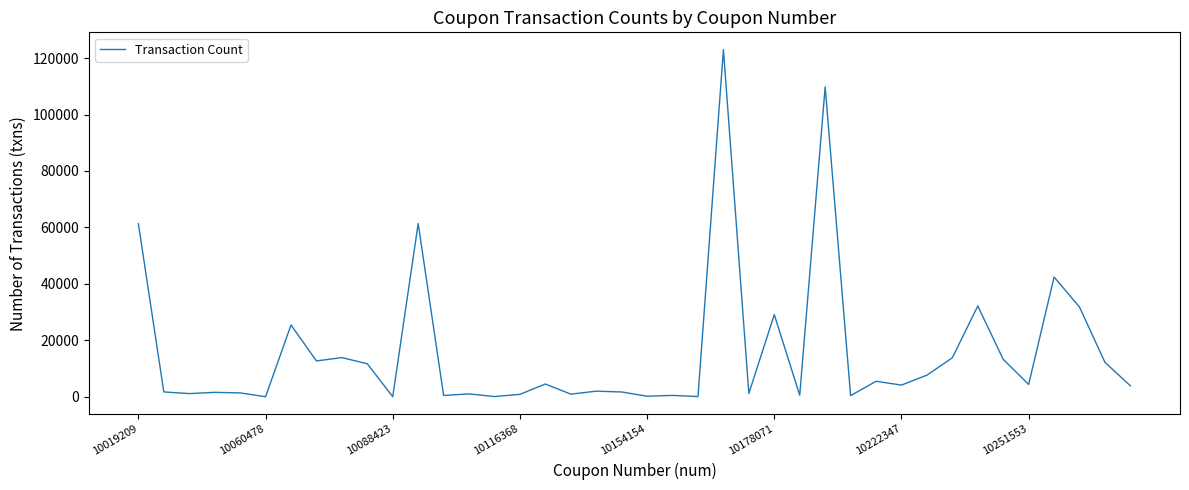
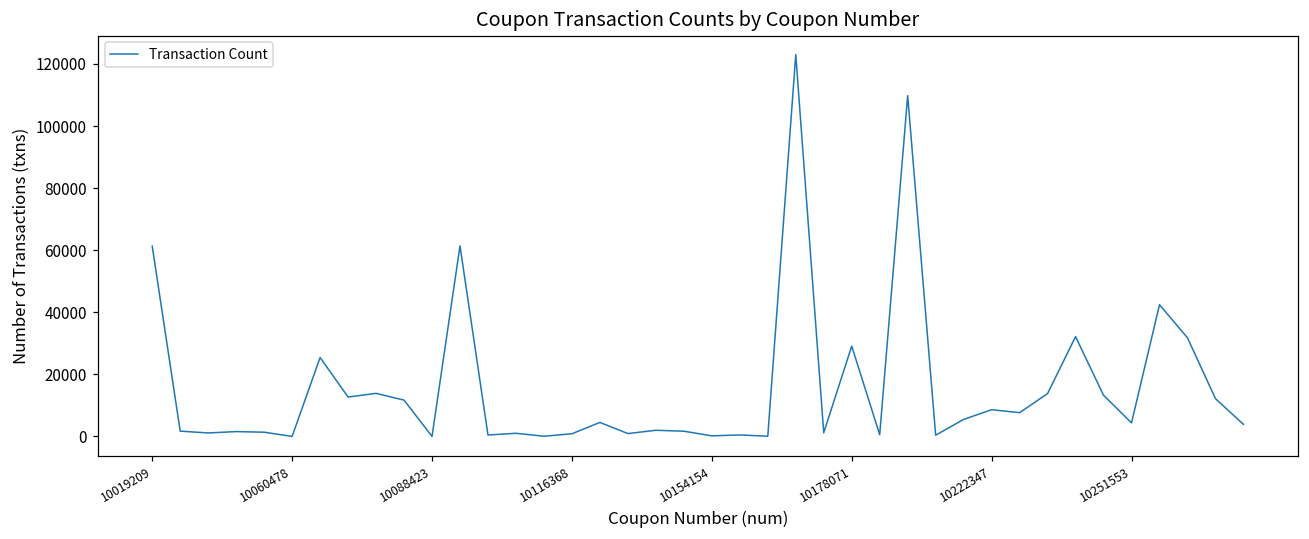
  {
    "10019209": 61000,
    "10060478": 0,
    "10088423": 0,
    "10116368": 1000,
    "10154154": 0,
    "10178071": 29000,
-   "10222347": 4000,
+   "10222347": 9000,
    "10251553": 4000
  }
